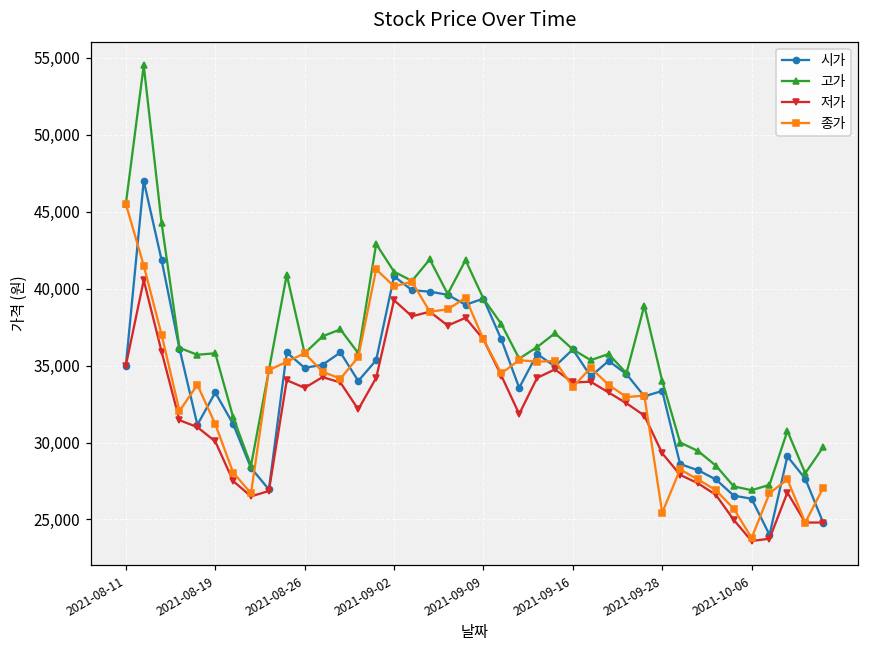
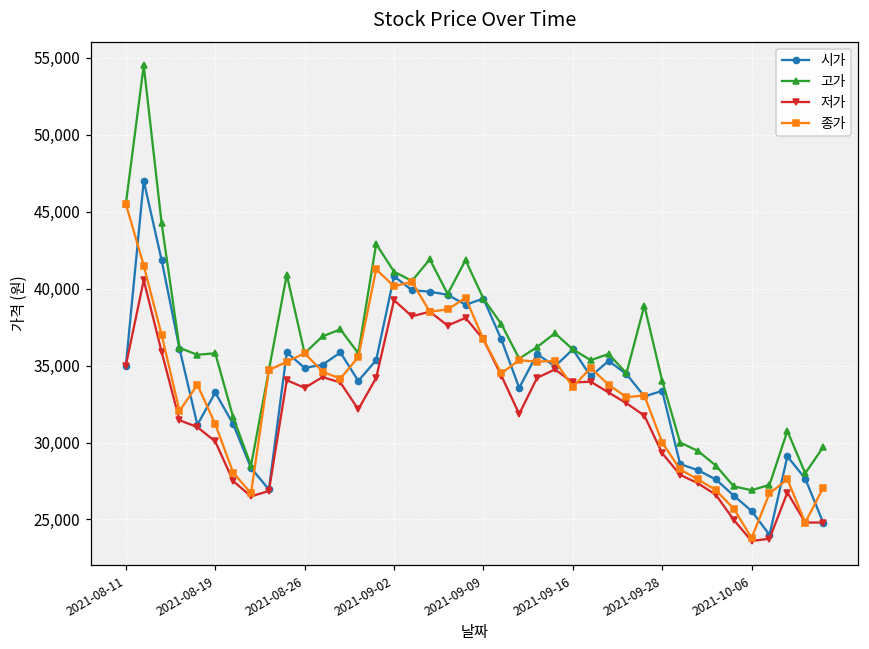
  {
    "시가": {
      "2021-08-19": "33,300",
      "2021-08-26": "34,900",
      "2021-09-02": "40,800",
      "2021-09-28": "33,400",
-     "2021-10-06": "26,300"
+     "2021-10-06": "25,600"
    },
    "고가": {
      "2021-08-19": "35,800",
      "2021-09-02": "41,100",
      "2021-09-28": "34,000",
      "2021-10-06": "26,900"
    },
    "저가": {
      "2021-08-19": "30,100",
      "2021-08-26": "33,600",
      "2021-09-02": "39,300",
      "2021-09-16": "33,900",
      "2021-09-28": "29,300",
      "2021-10-06": "23,600"
    },
    "종가": {
      "2021-08-19": "31,200",
      "2021-09-02": "40,200",
      "2021-09-16": "33,600",
-     "2021-09-28": "25,400",
+     "2021-09-28": "30,000",
      "2021-10-06": "23,800"
    }
  }
